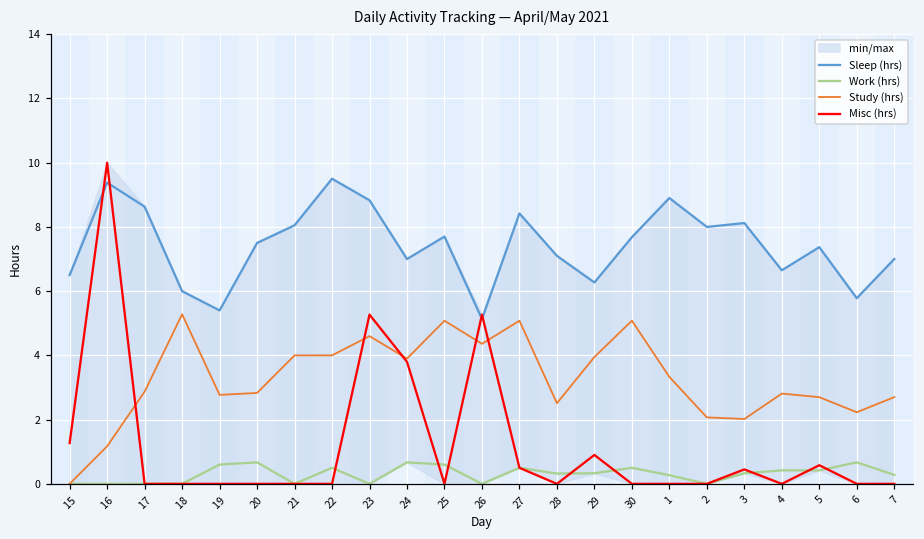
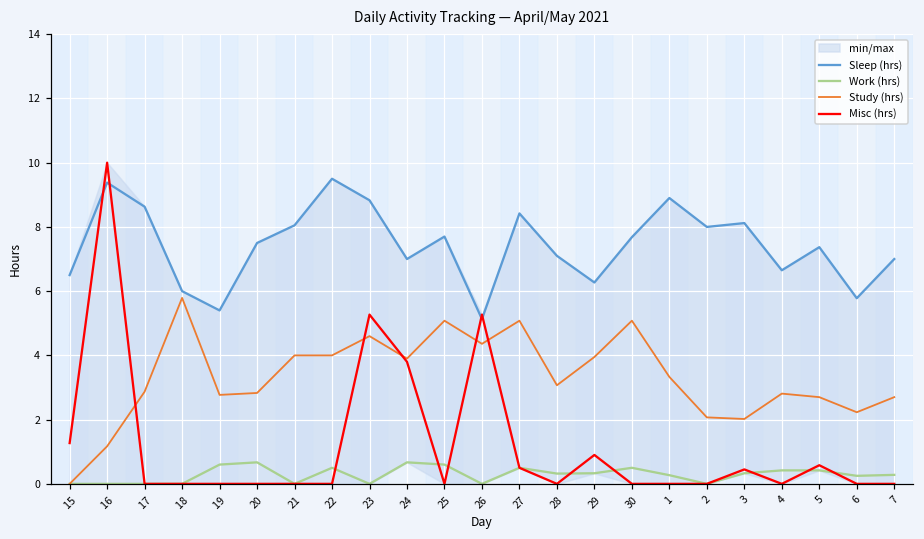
  {
    "Sleep (hrs)": {
      "16": 9.4,
      "26": 5.1
    },
    "Work (hrs)": {
      "16": 0.0,
      "19": 0.6,
      "20": 0.7,
      "22": 0.5,
      "23": 0.0,
      "24": 0.7,
      "25": 0.6,
      "26": 0.0,
      "28": 0.3,
      "29": 0.3,
      "30": 0.5,
      "1": 0.3,
      "3": 0.3,
      "4": 0.4,
      "5": 0.4,
-     "6": 0.7,
+     "6": 0.3,
      "7": 0.3
    },
    "Study (hrs)": {
      "16": 1.2,
      "17": 2.9,
-     "18": 5.3,
+     "18": 5.8,
      "19": 2.8,
      "20": 2.8,
      "21": 4.0,
      "22": 4.0,
      "23": 4.6,
      "24": 3.9,
      "25": 5.1,
      "26": 4.4,
      "27": 5.1,
-     "28": 2.5,
+     "28": 3.1,
      "29": 4.0,
      "30": 5.1,
      "1": 3.3,
      "2": 2.1,
      "3": 2.0,
      "4": 2.8,
      "5": 2.7,
      "6": 2.2,
      "7": 2.7
    },
    "Misc (hrs)": {
      "15": 1.3,
      "19": 0.0,
      "20": 0.0,
      "22": 0.0,
      "23": 5.3,
      "24": 3.8,
      "25": 0.0,
      "28": 0.0,
      "29": 0.9,
      "30": 0.0,
      "1": 0.0,
      "3": 0.5,
      "4": 0.0,
      "5": 0.6,
      "6": 0.0,
      "7": 0.0
    }
  }
